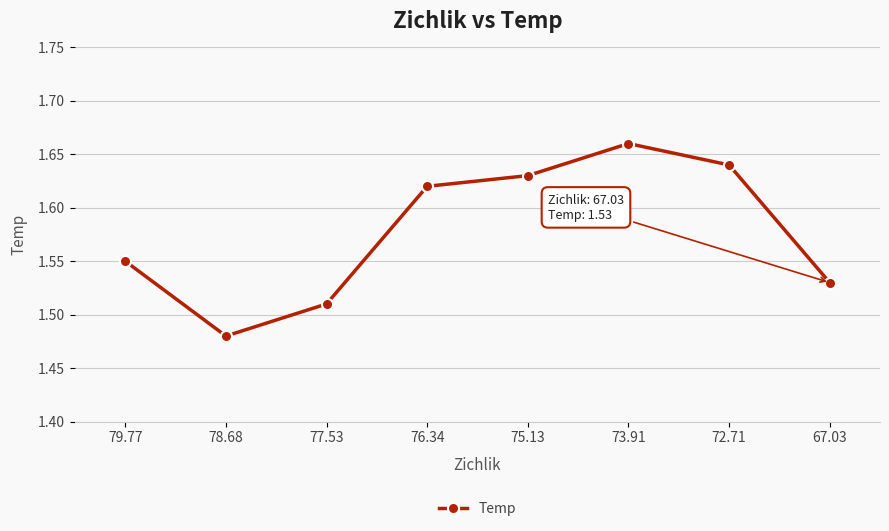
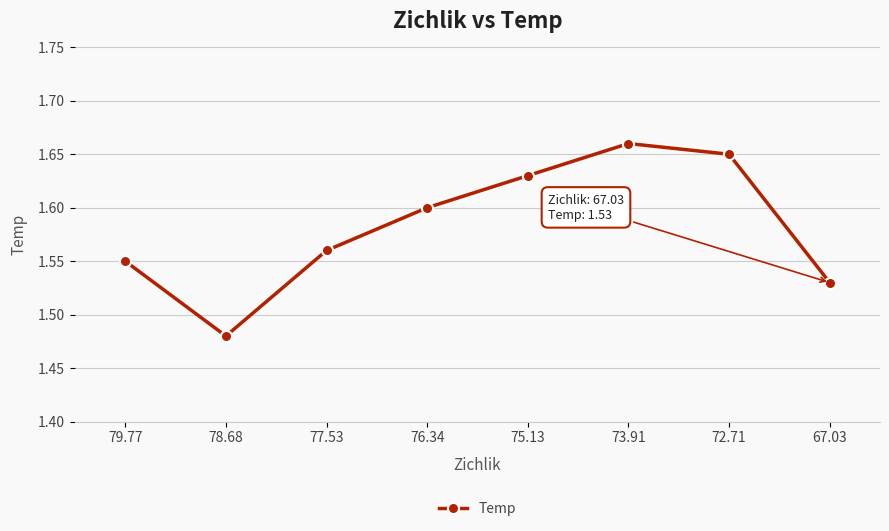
  {
    "79.77": 1.55,
    "78.68": 1.48,
-   "77.53": 1.51,
-   "76.34": 1.62,
+   "77.53": 1.56,
+   "76.34": 1.60,
    "75.13": 1.63,
    "73.91": 1.66,
-   "72.71": 1.64
+   "72.71": 1.65
  }
